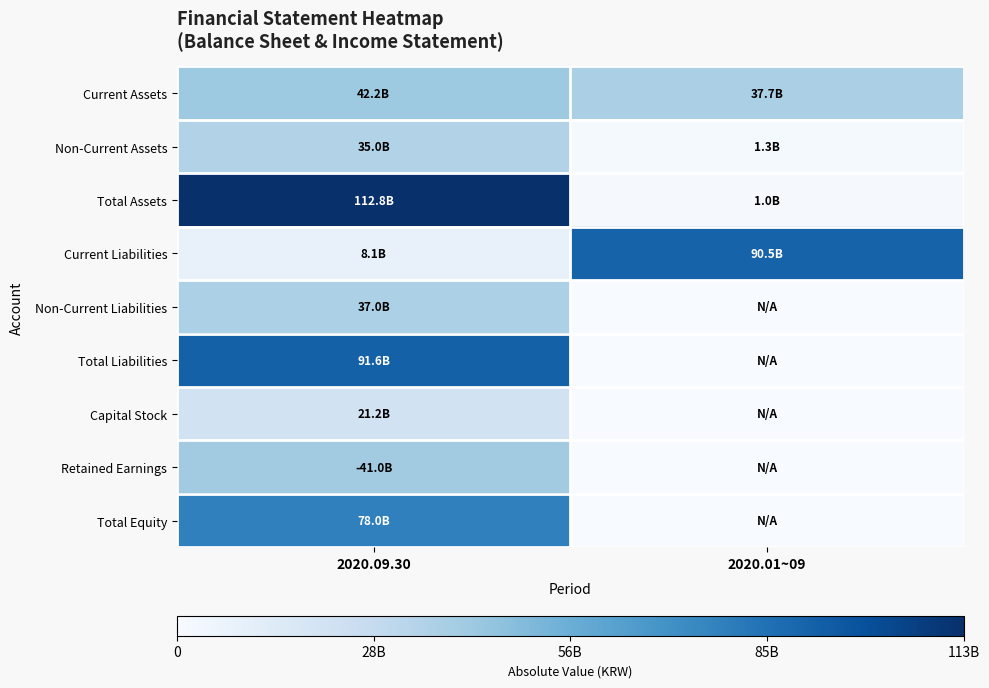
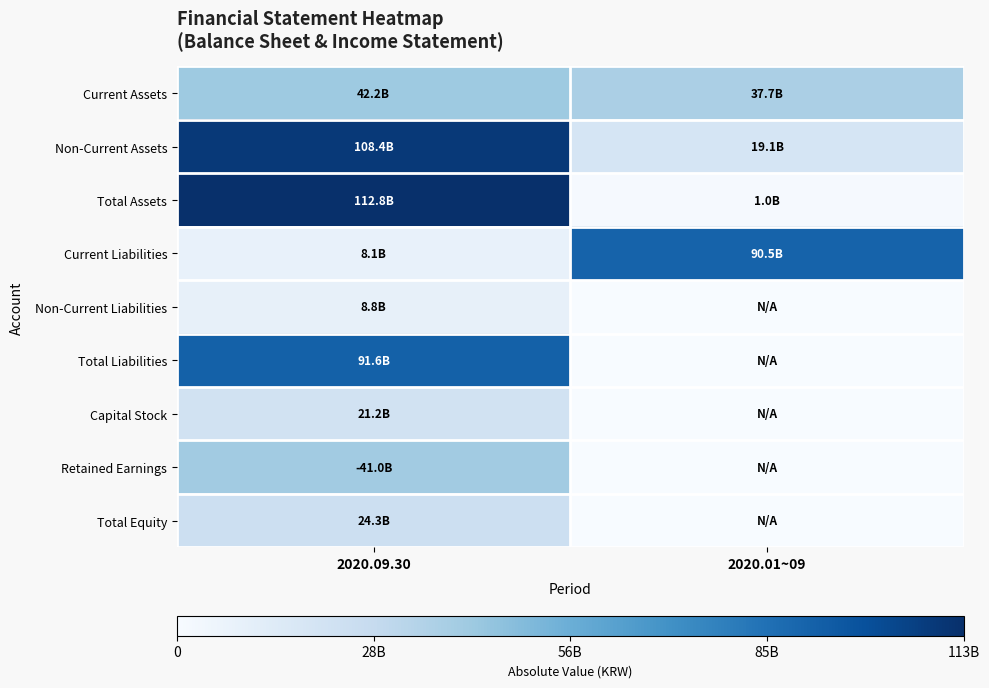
  {
    "Current Assets": {
      "2020.09.30": "42.2B",
      "2020.01~09": "37.7B"
    },
    "Non-Current Assets": {
-     "2020.09.30": "35.0B",
-     "2020.01~09": "1.3B"
+     "2020.09.30": "108.4B",
+     "2020.01~09": "19.1B"
    },
    "Total Assets": {
      "2020.09.30": "112.8B",
      "2020.01~09": "1.0B"
    },
    "Current Liabilities": {
      "2020.09.30": "8.1B",
      "2020.01~09": "90.5B"
    },
    "Non-Current Liabilities": {
-     "2020.09.30": "37.0B"
+     "2020.09.30": "8.8B"
    },
    "Total Liabilities": {
      "2020.09.30": "91.6B"
    },
    "Capital Stock": {
      "2020.09.30": "21.2B"
    },
    "Retained Earnings": {
      "2020.09.30": "-41.0B"
    },
    "Total Equity": {
-     "2020.09.30": "78.0B"
+     "2020.09.30": "24.3B"
    }
  }
